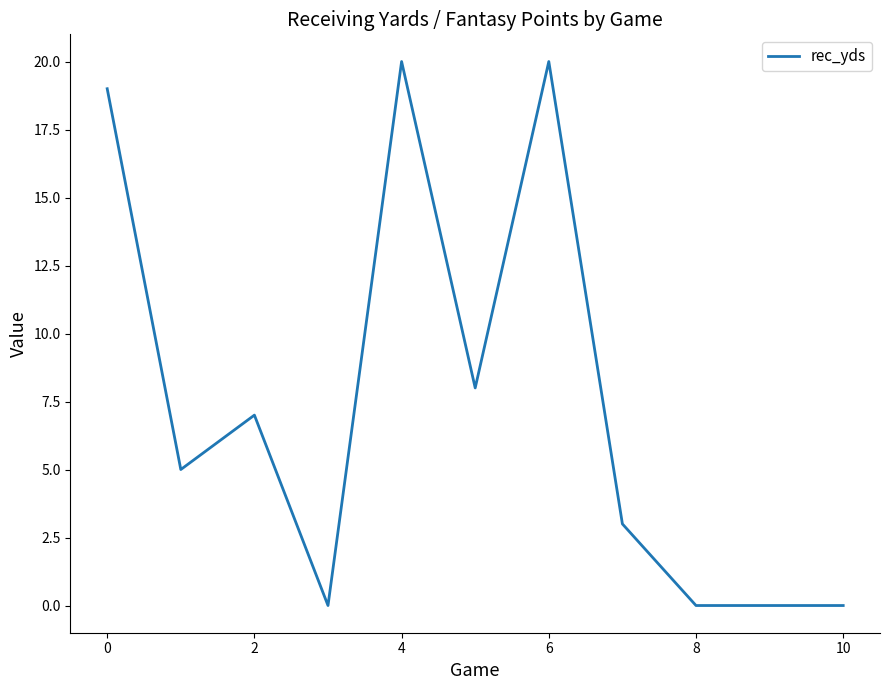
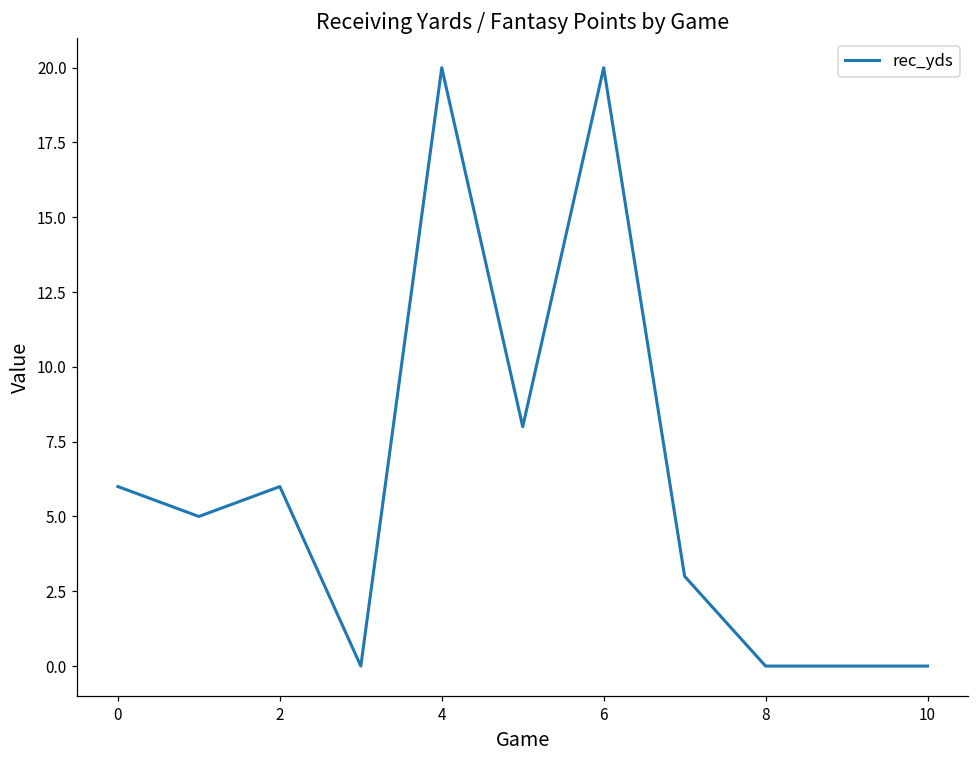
  {
-   "0": 19,
-   "2": 7,
+   "0": 6,
+   "2": 6,
    "4": 20,
    "6": 20,
    "8": 0,
    "10": 0
  }
